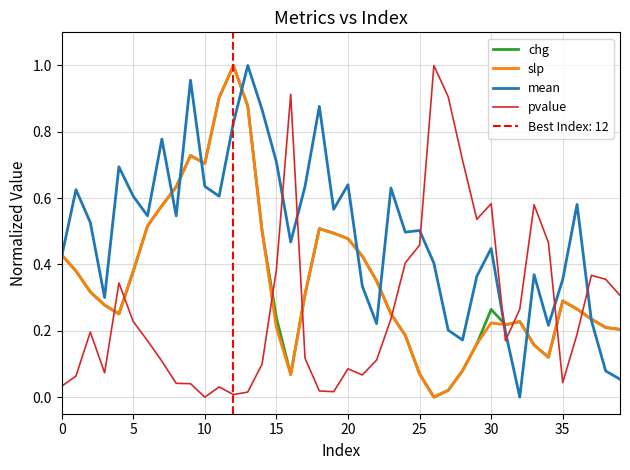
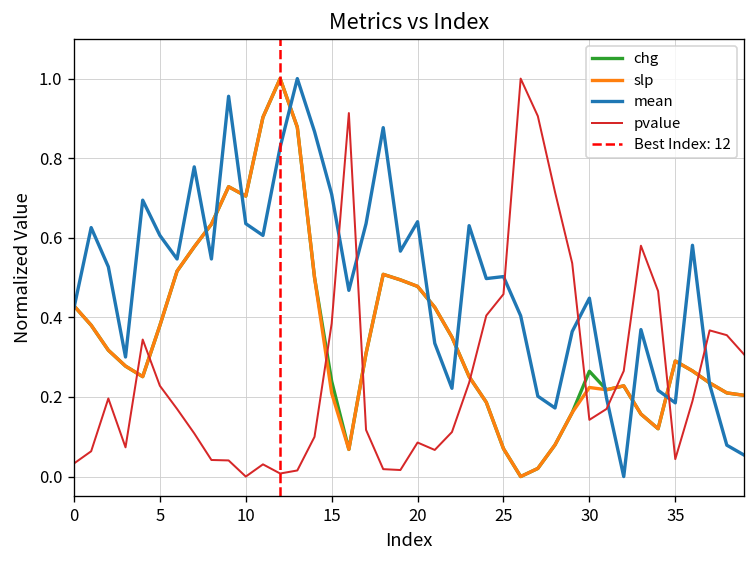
  {
    "chg": {
      "15": 0.24,
      "30": 0.26
    },
    "slp": {
      "15": 0.21,
      "30": 0.22
    },
    "mean": {
      "5": 0.61,
      "10": 0.64,
      "15": 0.71,
      "20": 0.64,
      "25": 0.50,
      "30": 0.45,
-     "35": 0.35
+     "35": 0.19
    },
    "pvalue": {
      "0": 0.03,
      "5": 0.23,
      "10": 0.00,
      "15": 0.38,
      "20": 0.09,
      "25": 0.46,
-     "30": 0.58,
+     "30": 0.14,
      "35": 0.04
    }
  }
